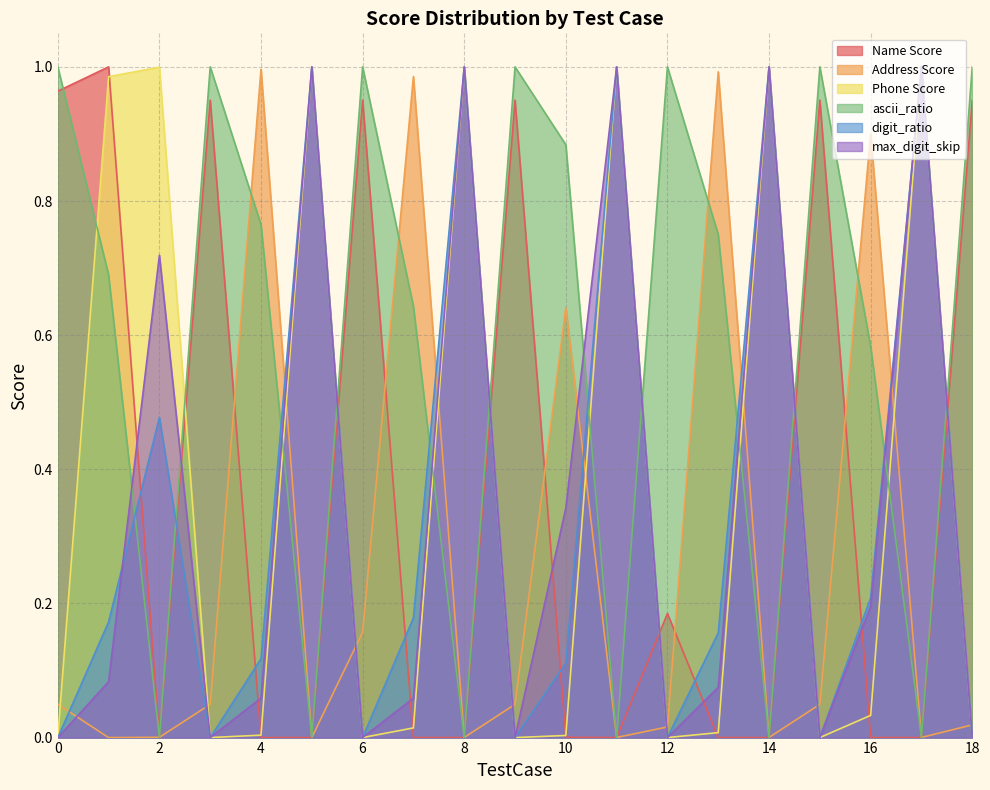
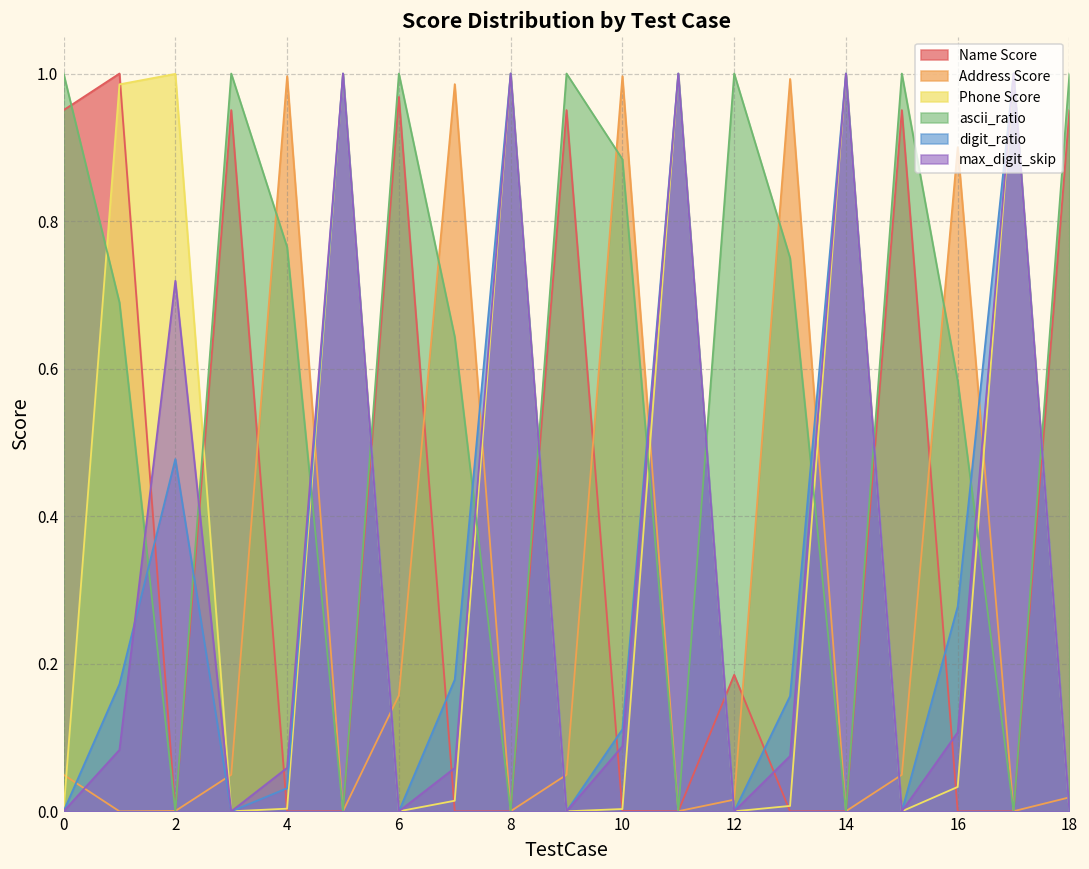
  {
    "Name Score": {
-     "0": 0.96,
-     "6": 0.95,
+     "0": 0.95,
+     "6": 0.97,
      "12": 0.19,
      "16": 0.00,
      "18": 0.95
    },
    "Address Score": {
      "0": 0.05,
      "4": 1.00,
      "6": 0.16,
-     "10": 0.64,
+     "10": 1.00,
      "12": 0.02,
      "18": 0.02
    },
    "Phone Score": {
      "2": 1.00,
      "16": 0.03
    },
    "ascii_ratio": {
      "0": 1.00,
      "4": 0.76,
      "6": 1.00,
      "10": 0.88,
      "12": 1.00,
      "16": 0.58,
      "18": 1.00
    },
    "digit_ratio": {
      "2": 0.48,
-     "4": 0.12,
+     "4": 0.03,
      "10": 0.11,
-     "16": 0.21
+     "16": 0.28
    },
    "max_digit_skip": {
      "2": 0.72,
      "4": 0.06,
-     "10": 0.34,
-     "16": 0.20
+     "10": 0.09,
+     "16": 0.11
    }
  }
